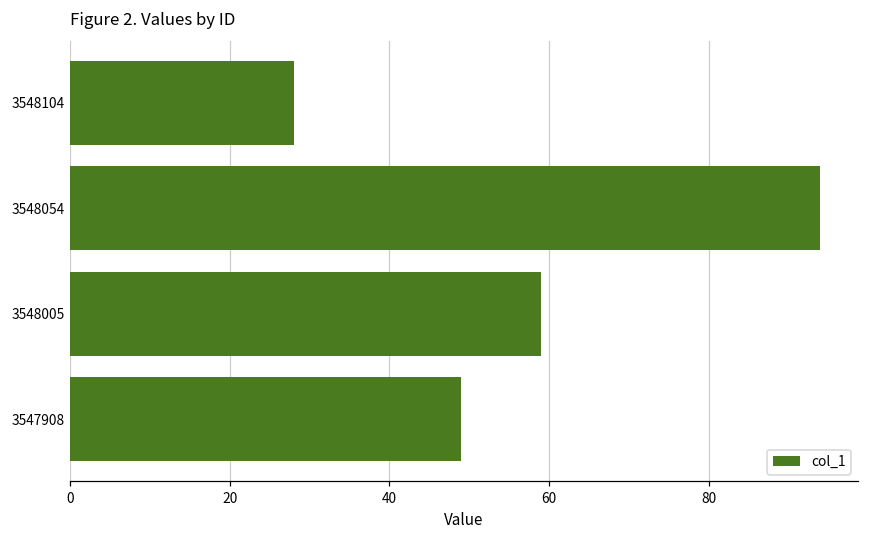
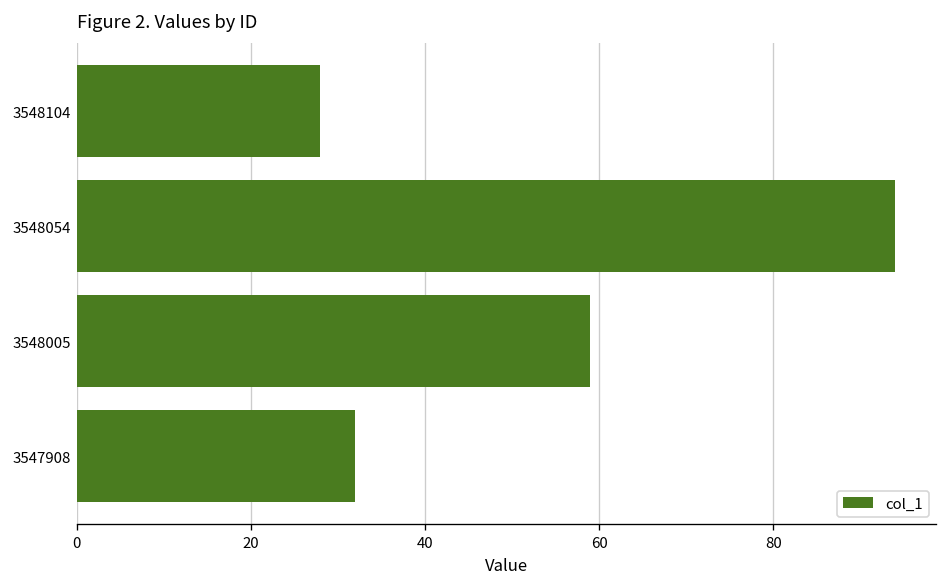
  {
    "3548104": 28,
    "3548054": 94,
    "3548005": 59,
-   "3547908": 49
+   "3547908": 32
  }
